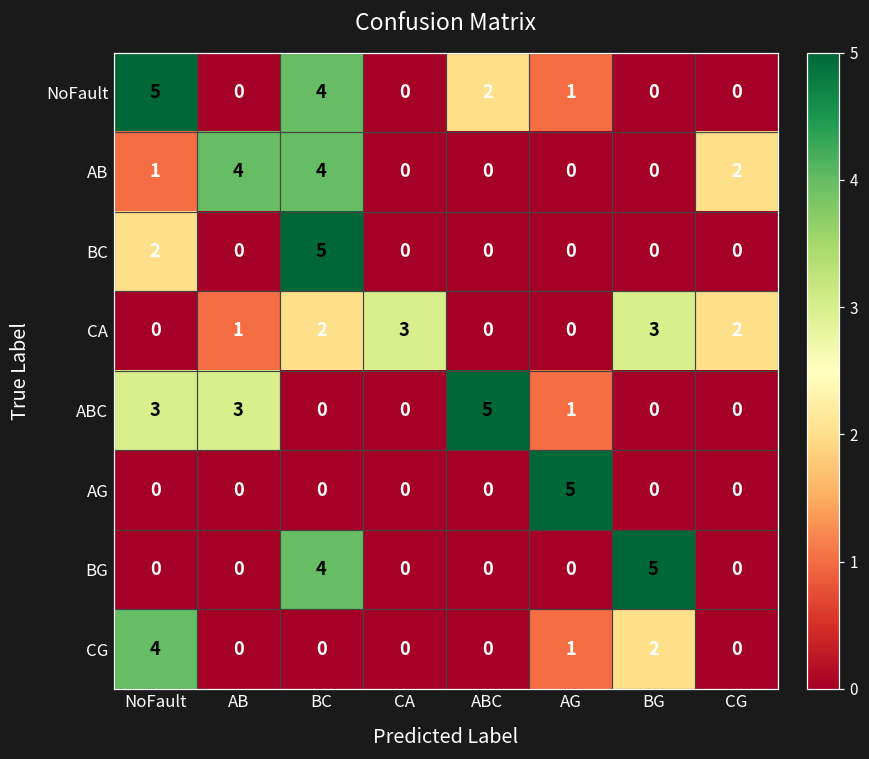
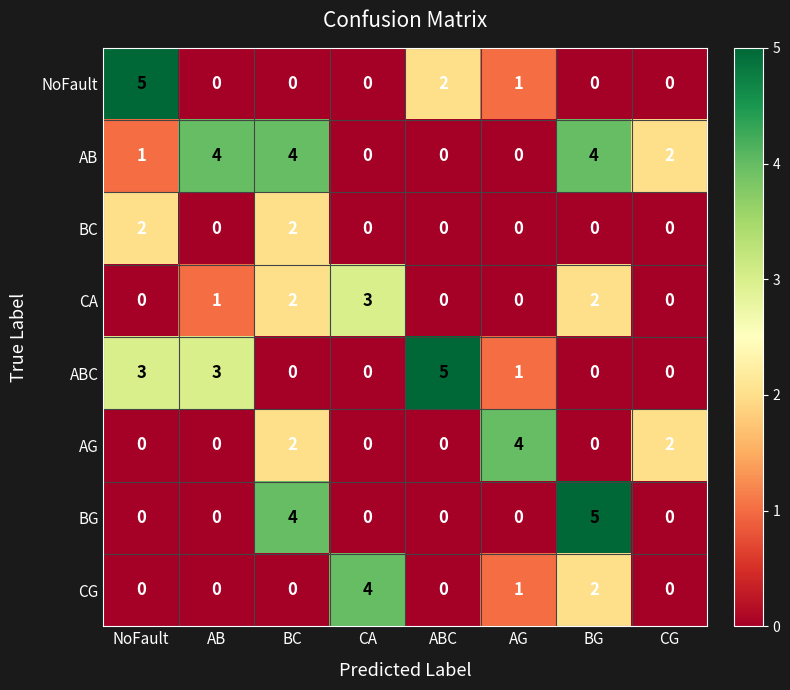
  {
    "NoFault": {
      "NoFault": 5,
      "AB": 0,
-     "BC": 4,
+     "BC": 0,
      "CA": 0,
      "ABC": 2,
      "AG": 1,
      "BG": 0,
      "CG": 0
    },
    "AB": {
      "NoFault": 1,
      "AB": 4,
      "BC": 4,
      "CA": 0,
      "ABC": 0,
      "AG": 0,
-     "BG": 0,
+     "BG": 4,
      "CG": 2
    },
    "BC": {
      "NoFault": 2,
      "AB": 0,
-     "BC": 5,
+     "BC": 2,
      "CA": 0,
      "ABC": 0,
      "AG": 0,
      "BG": 0,
      "CG": 0
    },
    "CA": {
      "NoFault": 0,
      "AB": 1,
      "BC": 2,
      "CA": 3,
      "ABC": 0,
      "AG": 0,
-     "BG": 3,
-     "CG": 2
+     "BG": 2,
+     "CG": 0
    },
    "ABC": {
      "NoFault": 3,
      "AB": 3,
      "BC": 0,
      "CA": 0,
      "ABC": 5,
      "AG": 1,
      "BG": 0,
      "CG": 0
    },
    "AG": {
      "NoFault": 0,
      "AB": 0,
-     "BC": 0,
+     "BC": 2,
      "CA": 0,
      "ABC": 0,
-     "AG": 5,
+     "AG": 4,
      "BG": 0,
-     "CG": 0
+     "CG": 2
    },
    "BG": {
      "NoFault": 0,
      "AB": 0,
      "BC": 4,
      "CA": 0,
      "ABC": 0,
      "AG": 0,
      "BG": 5,
      "CG": 0
    },
    "CG": {
-     "NoFault": 4,
+     "NoFault": 0,
      "AB": 0,
      "BC": 0,
-     "CA": 0,
+     "CA": 4,
      "ABC": 0,
      "AG": 1,
      "BG": 2,
      "CG": 0
    }
  }
